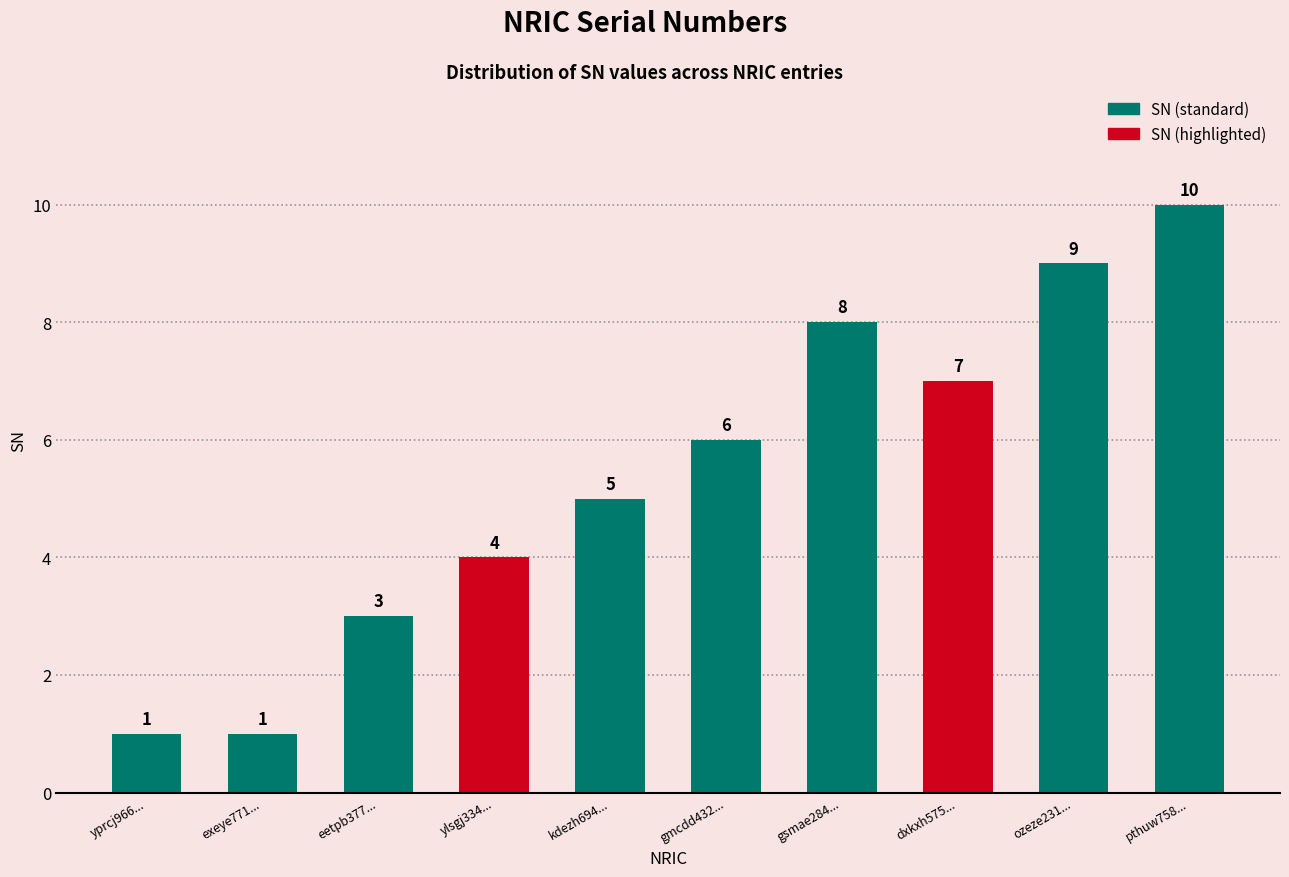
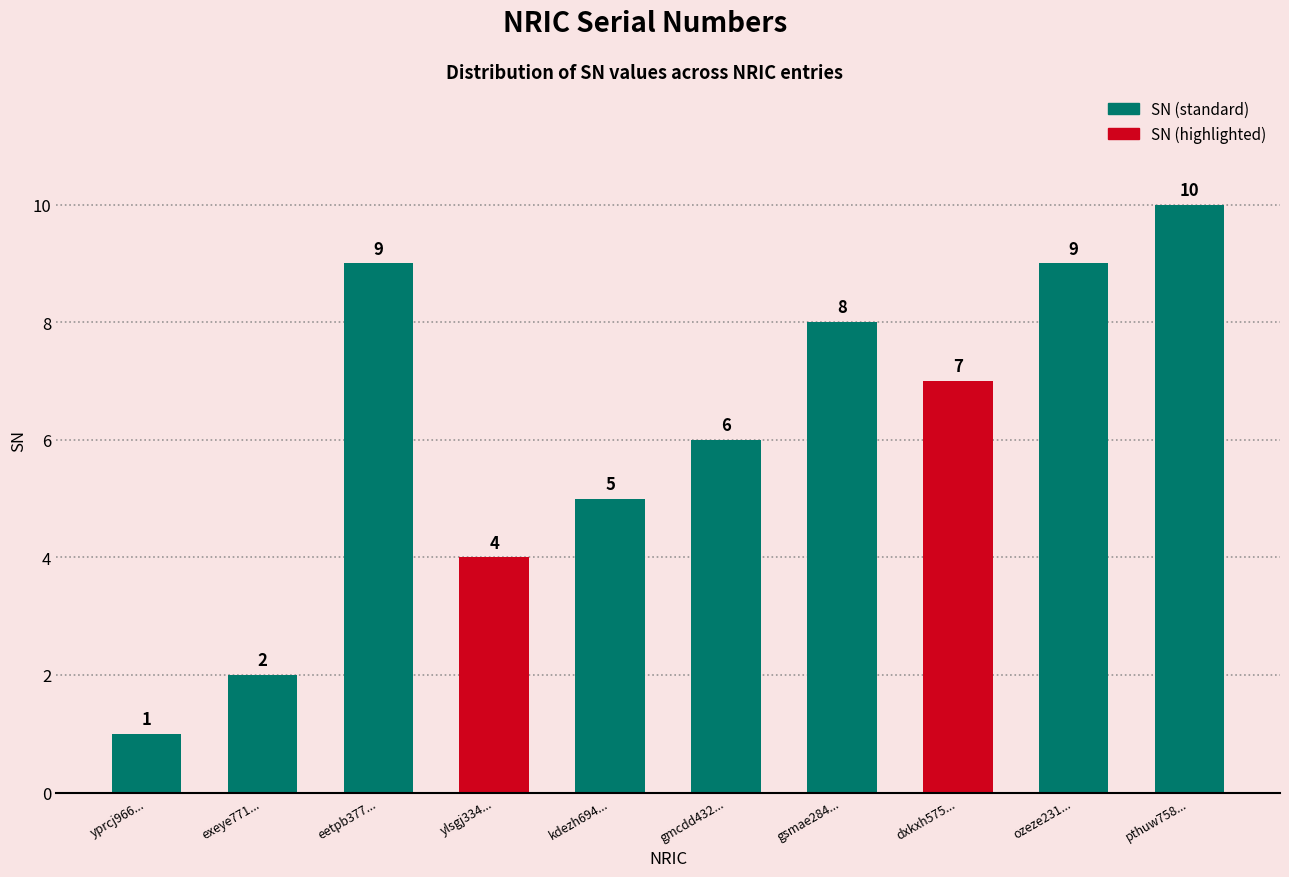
  {
    "yprcj966...": 1,
-   "exeye771...": 1,
-   "eetpb377...": 3,
+   "exeye771...": 2,
+   "eetpb377...": 9,
    "ylsgj334...": 4,
    "kdezh694...": 5,
    "gmcdd432...": 6,
    "gsmae284...": 8,
    "dxkxh575...": 7,
    "ozeze231...": 9,
    "pthuw758...": 10
  }
